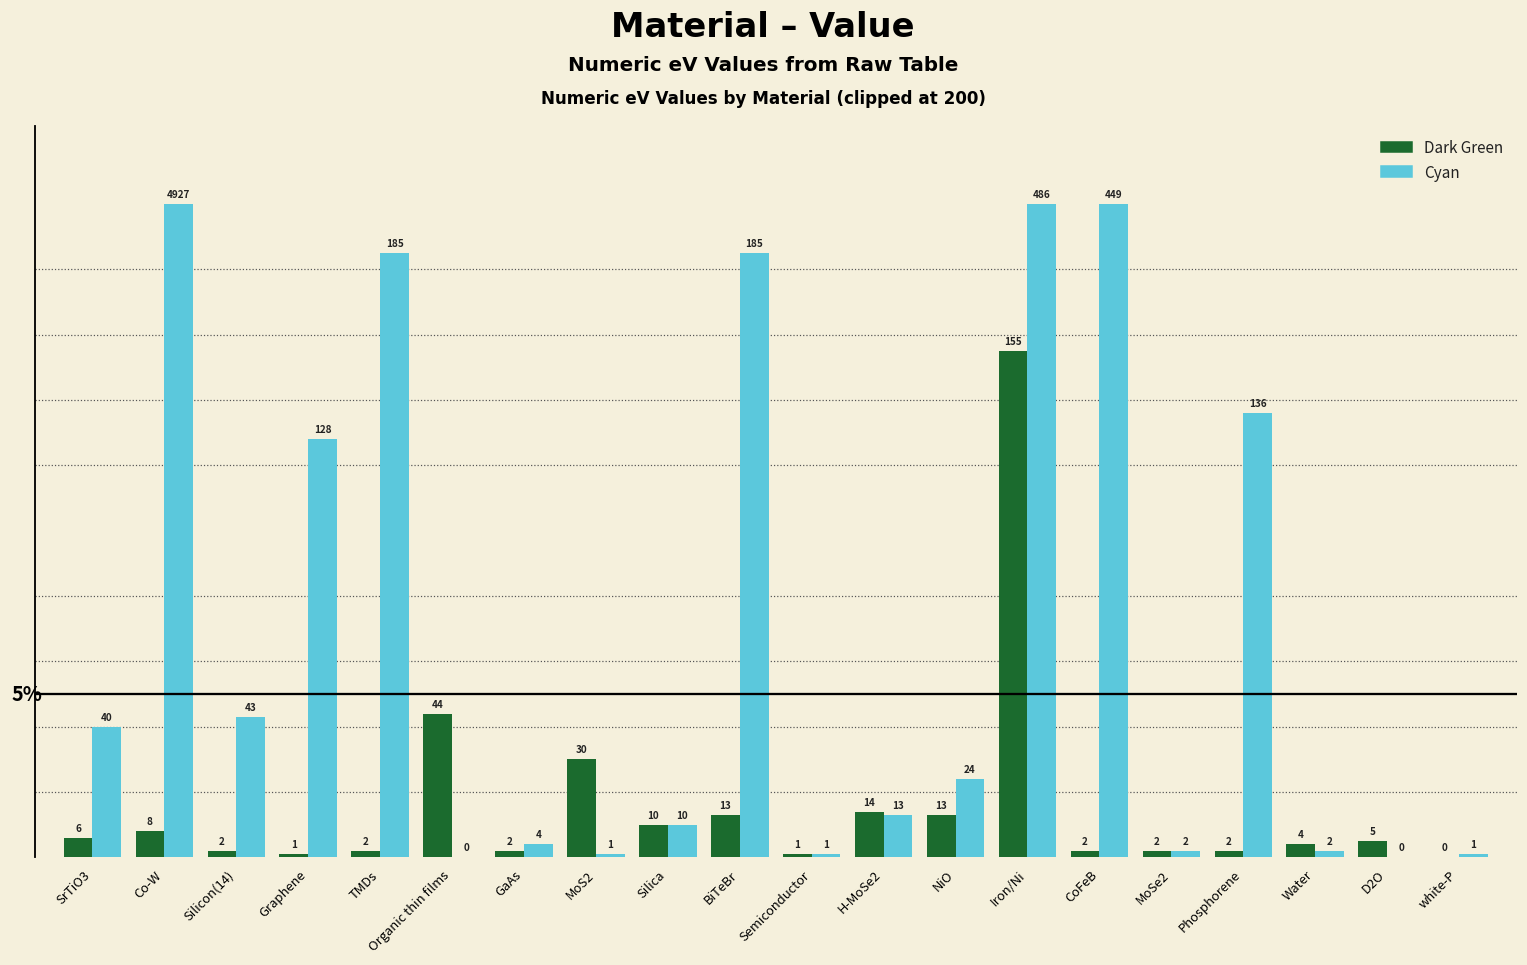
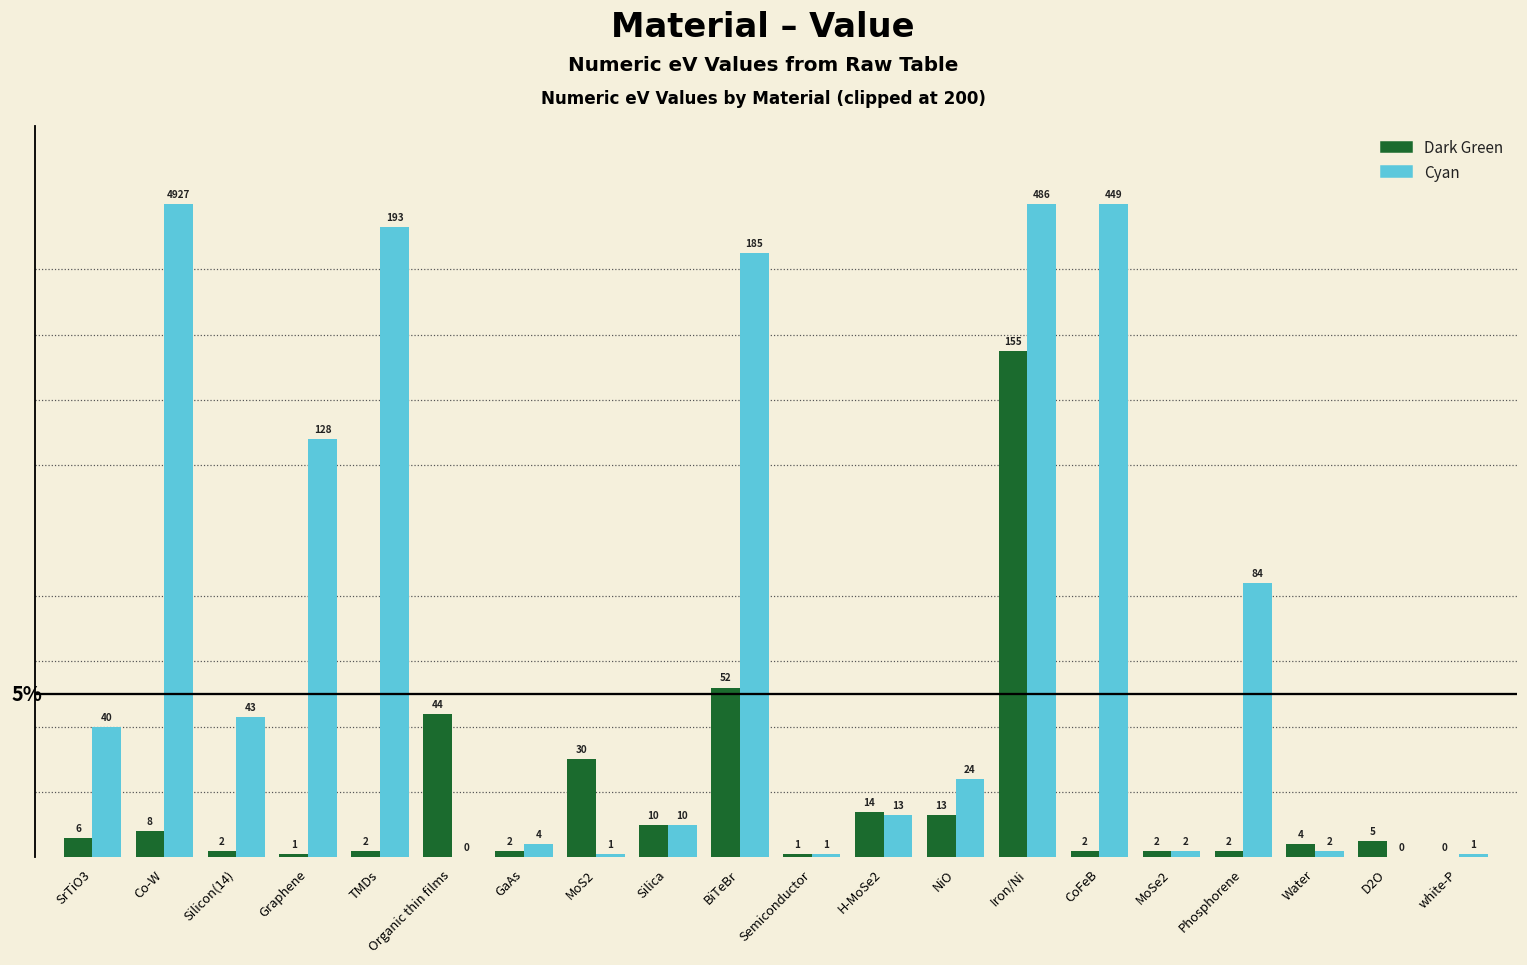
  {
    "Dark Green": {
      "SrTiO3": 6,
      "Co-W": 8,
      "Silicon(14)": 2,
      "Graphene": 1,
      "TMDs": 2,
      "Organic thin films": 44,
      "GaAs": 2,
      "MoS2": 30,
      "Silica": 10,
-     "BiTeBr": 13,
+     "BiTeBr": 52,
      "Semiconductor": 1,
      "H-MoSe2": 14,
      "NiO": 13,
      "Iron/Ni": 155,
      "CoFeB": 2,
      "MoSe2": 2,
      "Phosphorene": 2,
      "Water": 4,
      "D2O": 5,
      "white-P": 0
    },
    "Cyan": {
      "SrTiO3": 40,
      "Silicon(14)": 43,
      "Graphene": 128,
-     "TMDs": 185,
+     "TMDs": 193,
      "Organic thin films": 0,
      "GaAs": 4,
      "MoS2": 1,
      "Silica": 10,
      "BiTeBr": 185,
      "Semiconductor": 1,
      "H-MoSe2": 13,
      "NiO": 24,
      "MoSe2": 2,
-     "Phosphorene": 136,
+     "Phosphorene": 84,
      "Water": 2,
      "D2O": 0,
      "white-P": 1
    }
  }
